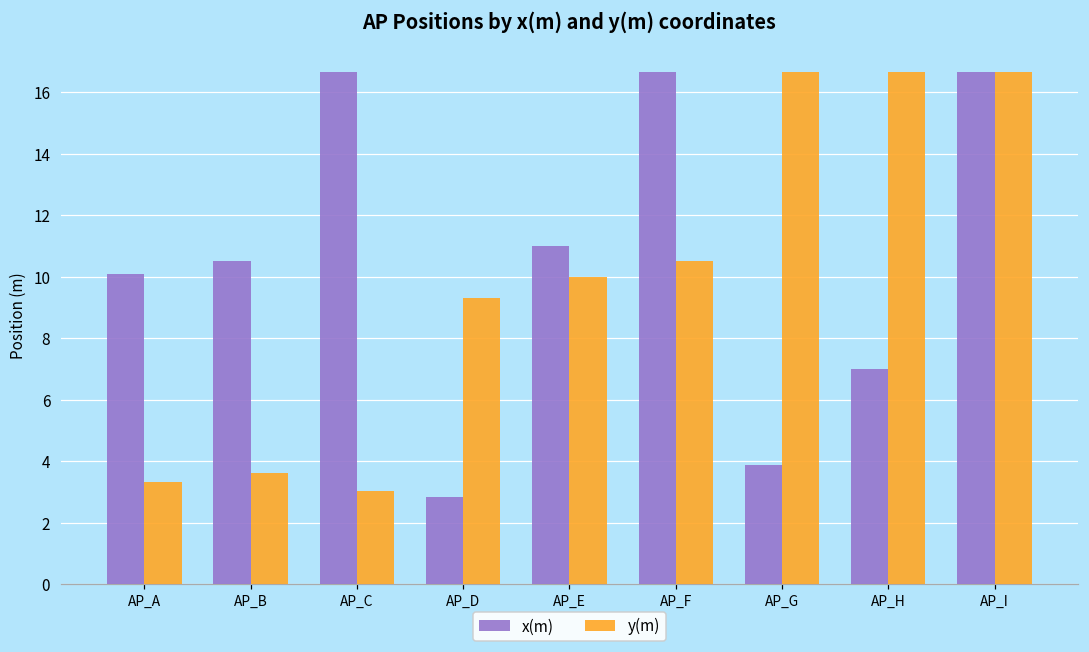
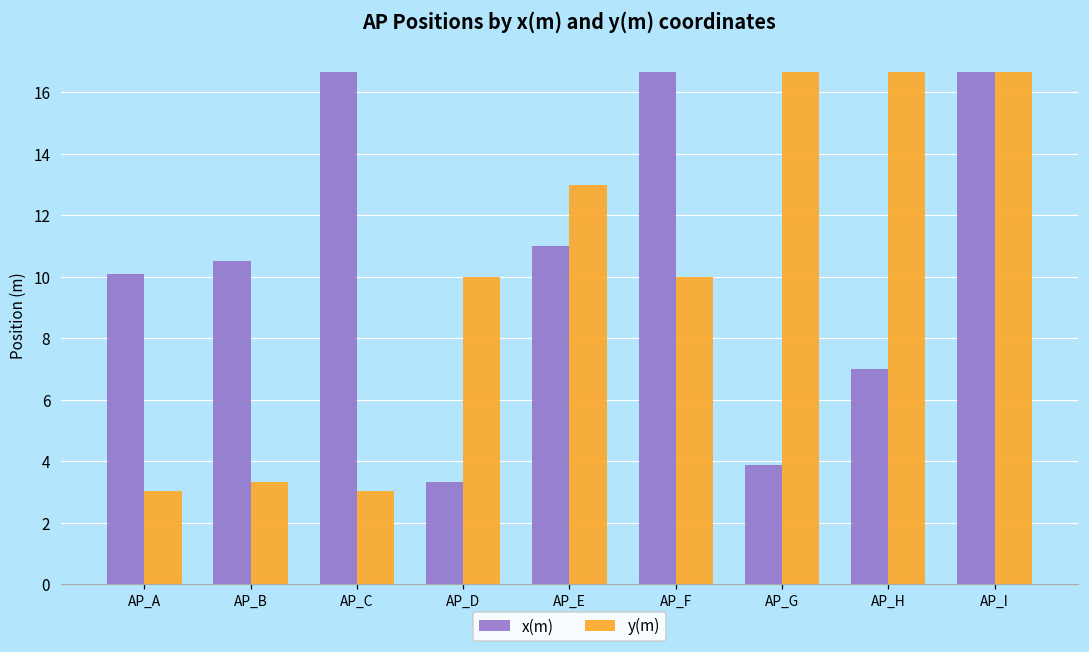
  {
    "x(m)": {
      "AP_A": 10.1,
      "AP_B": 10.5,
      "AP_C": 16.7,
-     "AP_D": 2.8,
+     "AP_D": 3.3,
      "AP_E": 11.0,
      "AP_F": 16.7,
      "AP_G": 3.9,
      "AP_H": 7.0,
      "AP_I": 16.7
    },
    "y(m)": {
-     "AP_A": 3.3,
-     "AP_B": 3.6,
+     "AP_A": 3.0,
+     "AP_B": 3.3,
      "AP_C": 3.0,
-     "AP_D": 9.3,
-     "AP_E": 10,
-     "AP_F": 10.5,
+     "AP_D": 10.0,
+     "AP_E": 13,
+     "AP_F": 10.0,
      "AP_G": 16.7,
      "AP_H": 16.7,
      "AP_I": 16.7
    }
  }
